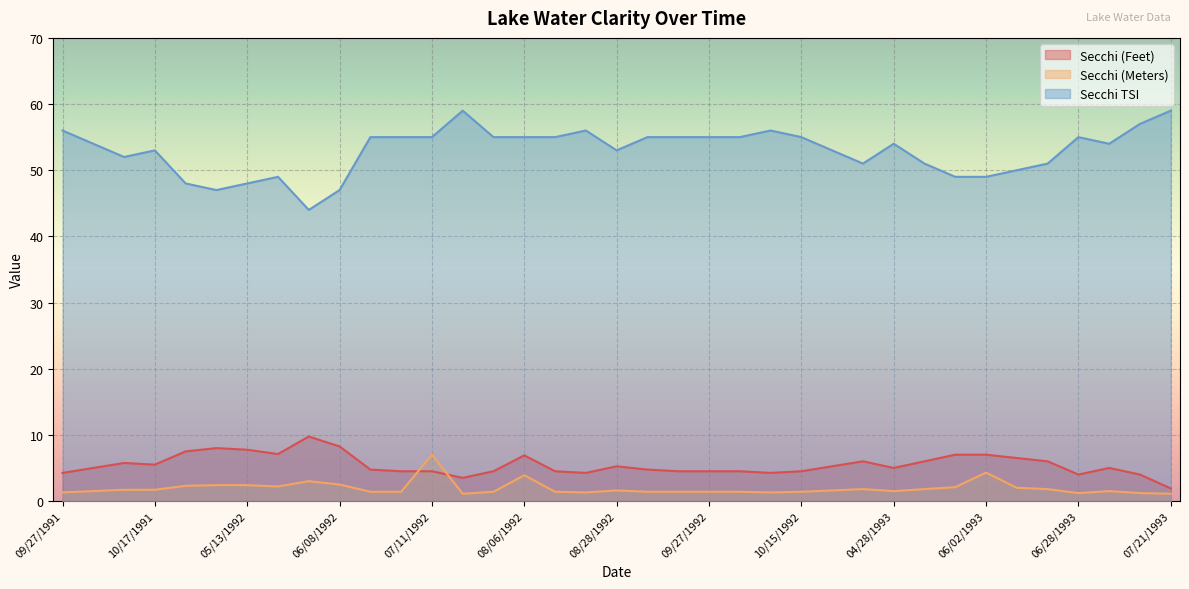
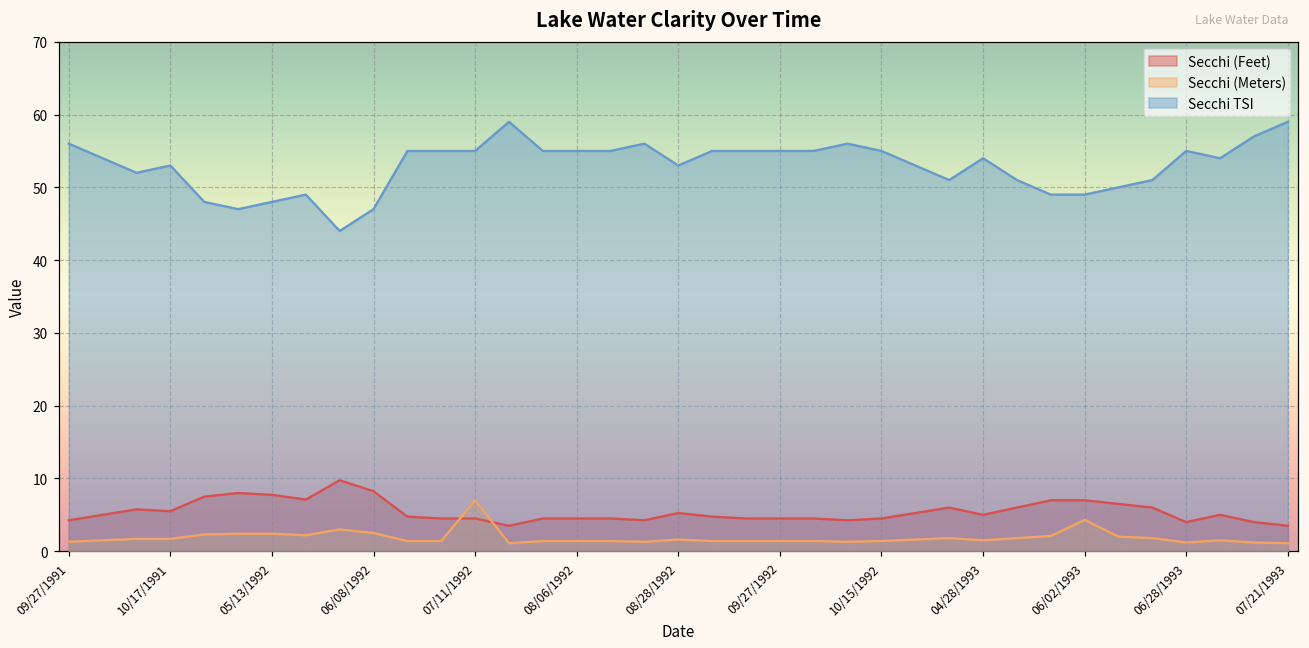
  {
    "Secchi (Feet)": {
      "09/27/1991": 4,
      "10/17/1991": 6,
      "05/13/1992": 8,
      "06/08/1992": 8,
      "07/11/1992": 5,
-     "08/06/1992": 7,
+     "08/06/1992": 5,
      "08/28/1992": 5,
      "09/27/1992": 5,
      "10/15/1992": 5,
      "04/28/1993": 5,
      "06/02/1993": 7,
      "06/28/1993": 4,
-     "07/21/1993": 2
+     "07/21/1993": 4
    },
    "Secchi (Meters)": {
      "09/27/1991": 1,
      "10/17/1991": 2,
      "05/13/1992": 2,
      "06/08/1992": 3,
      "07/11/1992": 7,
-     "08/06/1992": 4,
+     "08/06/1992": 1,
      "08/28/1992": 2,
      "09/27/1992": 1,
      "10/15/1992": 1,
      "04/28/1993": 2,
      "06/02/1993": 4,
      "06/28/1993": 1,
      "07/21/1993": 1
    },
    "Secchi TSI": {
      "09/27/1991": 56,
      "10/17/1991": 53,
      "05/13/1992": 48,
      "06/08/1992": 47,
      "07/11/1992": 55,
      "08/06/1992": 55,
      "08/28/1992": 53,
      "09/27/1992": 55,
      "10/15/1992": 55,
      "04/28/1993": 54,
      "06/02/1993": 49,
      "06/28/1993": 55,
      "07/21/1993": 59
    }
  }
